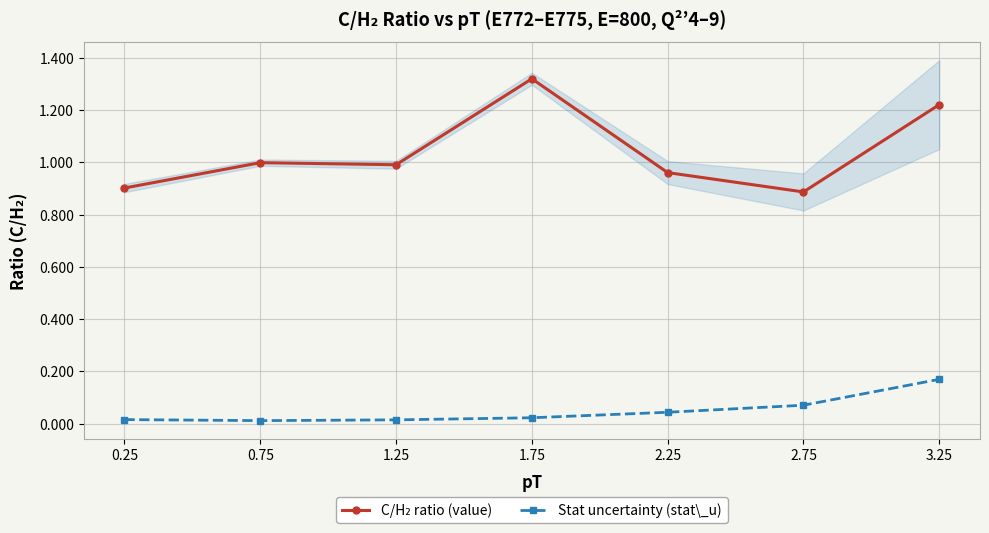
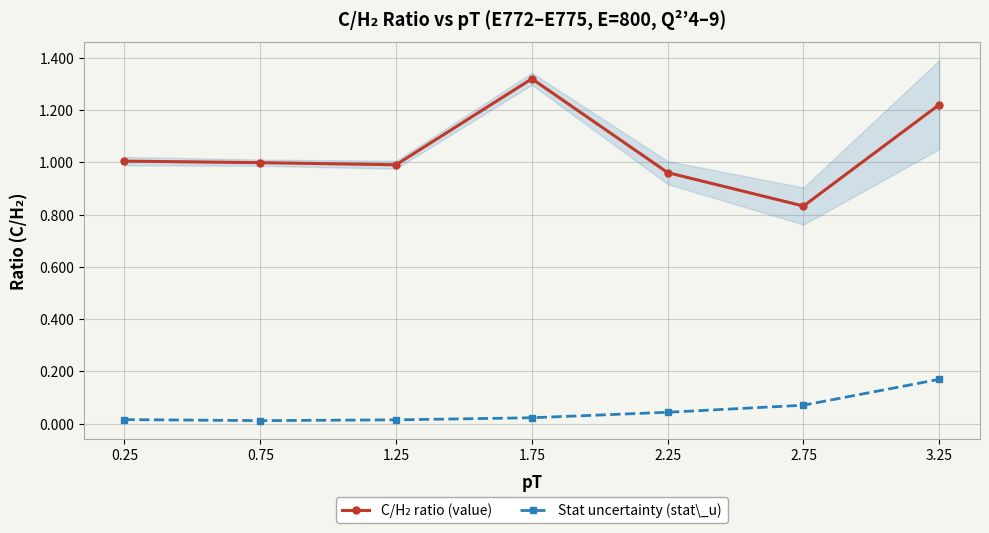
  {
    "C/H₂ ratio (value)": {
-     "0.25": 0.90,
+     "0.25": 1.01,
      "0.75": 1.00,
      "1.25": 0.99,
      "1.75": 1.32,
      "2.25": 0.96,
-     "2.75": 0.89,
+     "2.75": 0.83,
      "3.25": 1.22
    }
  }
